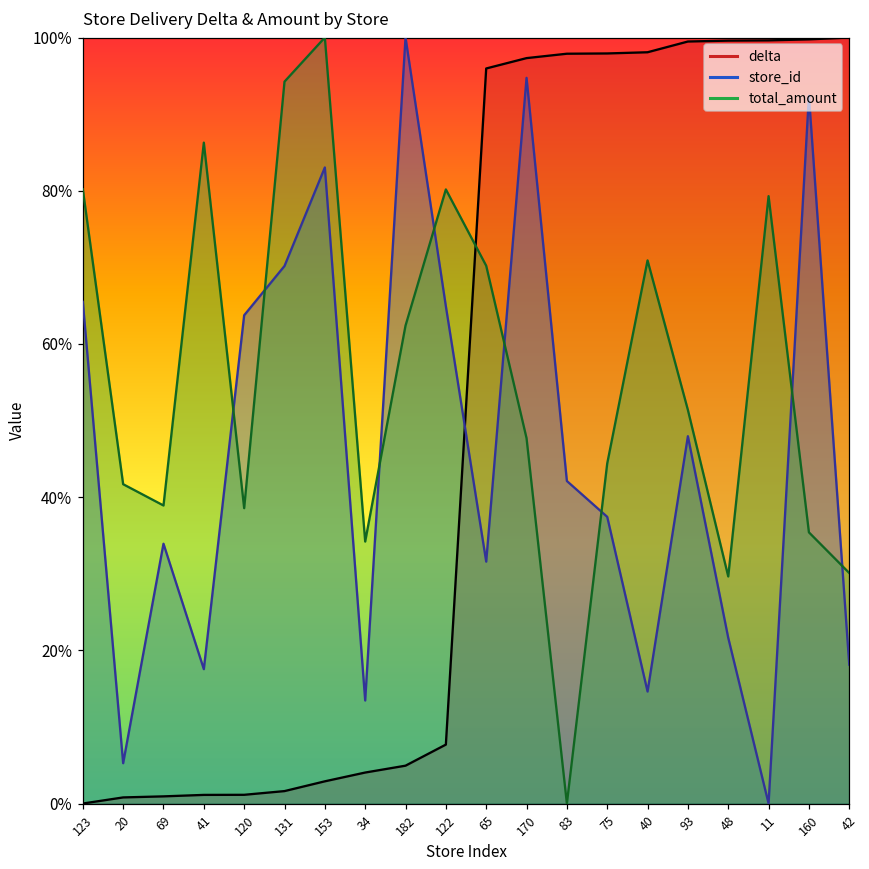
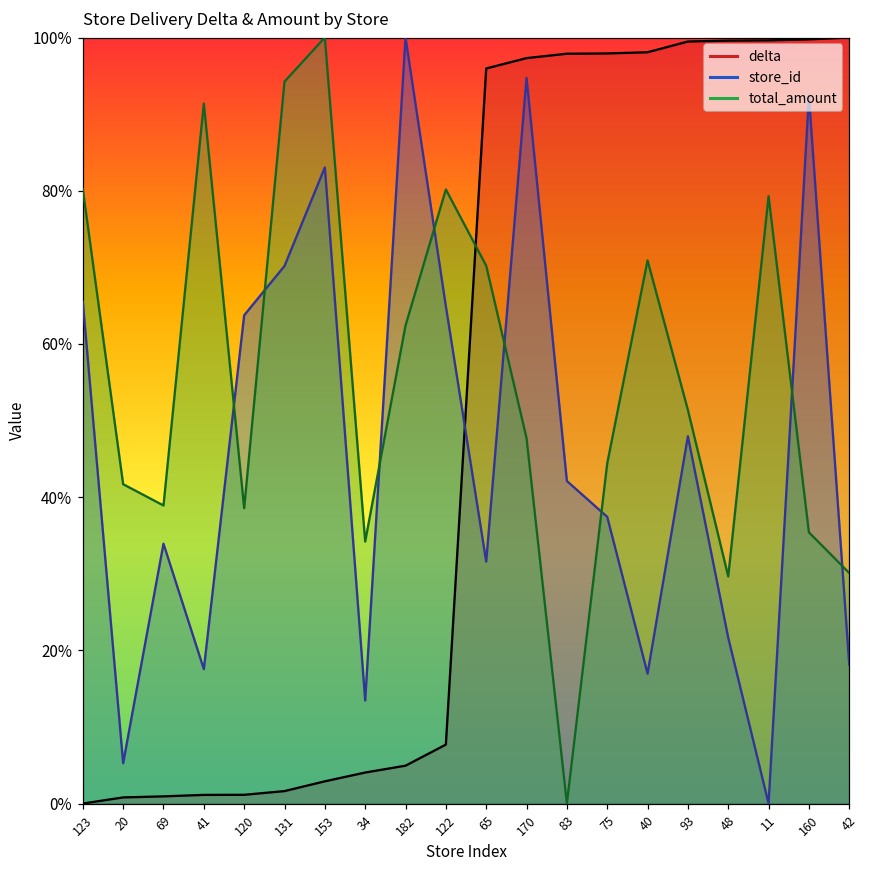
  {
    "delta": {
      "123": "0%",
      "20": "1%",
      "69": "1%",
      "41": "1%",
      "120": "1%",
      "131": "2%",
      "153": "3%",
      "34": "4%",
      "182": "5%",
      "122": "8%",
      "65": "96%",
      "170": "97%",
      "83": "98%",
      "75": "98%",
      "40": "98%",
      "93": "99%",
      "48": "100%",
      "11": "100%",
      "160": "100%",
      "42": "100%"
    },
    "store_id": {
      "123": "65%",
      "20": "5%",
      "69": "34%",
      "41": "18%",
      "120": "64%",
      "131": "70%",
      "153": "83%",
      "34": "13%",
      "182": "100%",
      "122": "65%",
      "65": "32%",
      "170": "95%",
      "83": "42%",
      "75": "37%",
-     "40": "15%",
+     "40": "17%",
      "93": "48%",
      "48": "22%",
      "11": "0%",
      "42": "18%"
    },
    "total_amount": {
      "123": "80%",
      "20": "42%",
      "69": "39%",
-     "41": "86%",
+     "41": "91%",
      "120": "39%",
      "131": "94%",
      "153": "100%",
      "34": "34%",
      "182": "62%",
      "122": "80%",
      "65": "70%",
      "170": "48%",
      "83": "0%",
      "75": "44%",
      "40": "71%",
      "93": "51%",
      "48": "30%",
      "11": "79%",
      "160": "35%",
      "42": "30%"
    }
  }
